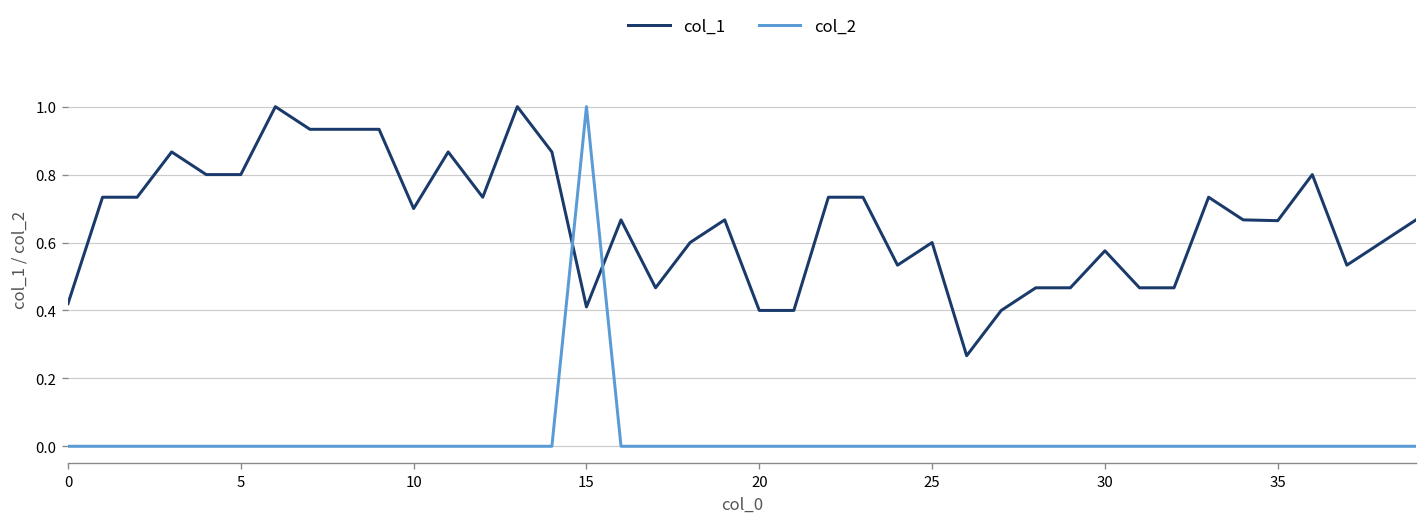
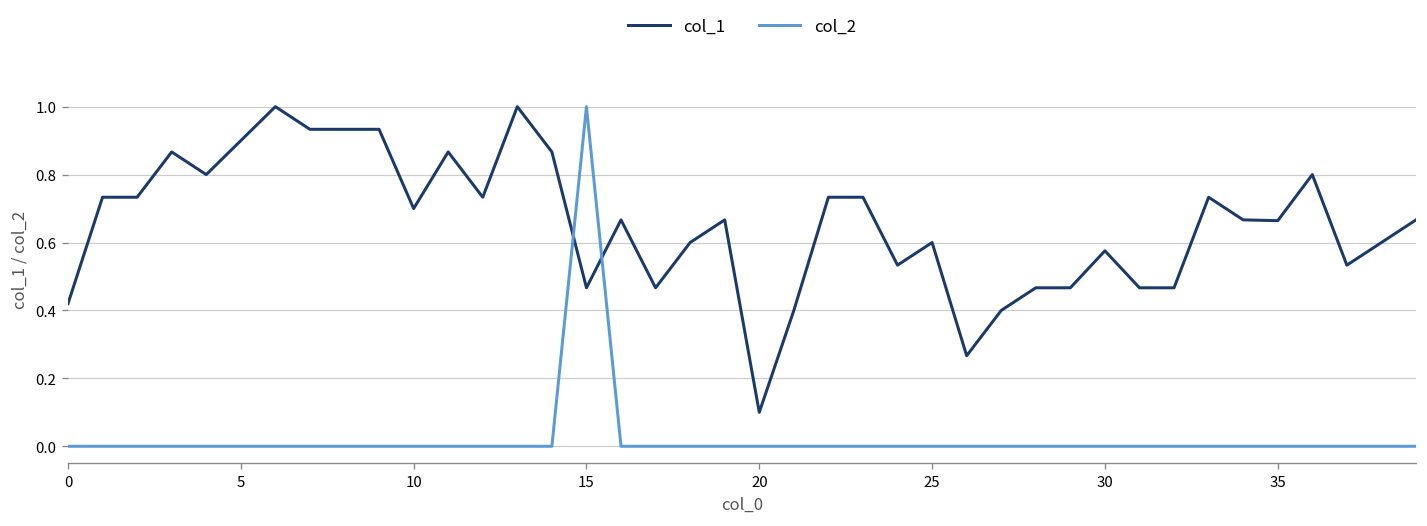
  {
    "col_1": {
      "0": 0.42,
-     "5": 0.8,
+     "5": 0.9,
      "10": 0.70,
-     "15": 0.41,
-     "20": 0.4,
+     "15": 0.47,
+     "20": 0.1,
      "25": 0.60,
      "30": 0.58,
      "35": 0.66
    },
    "col_2": {
      "0": 0.00,
      "5": 0.00,
      "10": 0.00,
      "15": 1.00,
      "20": 0.00,
      "25": 0.00,
      "30": 0.00,
      "35": 0.00
    }
  }
